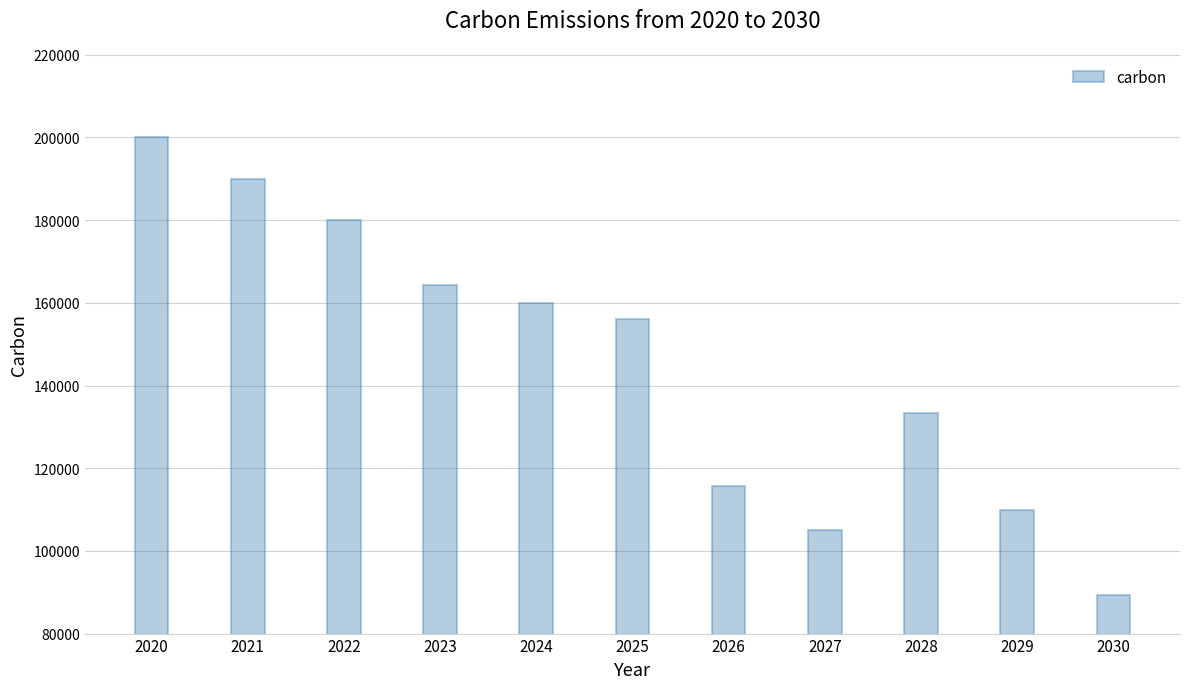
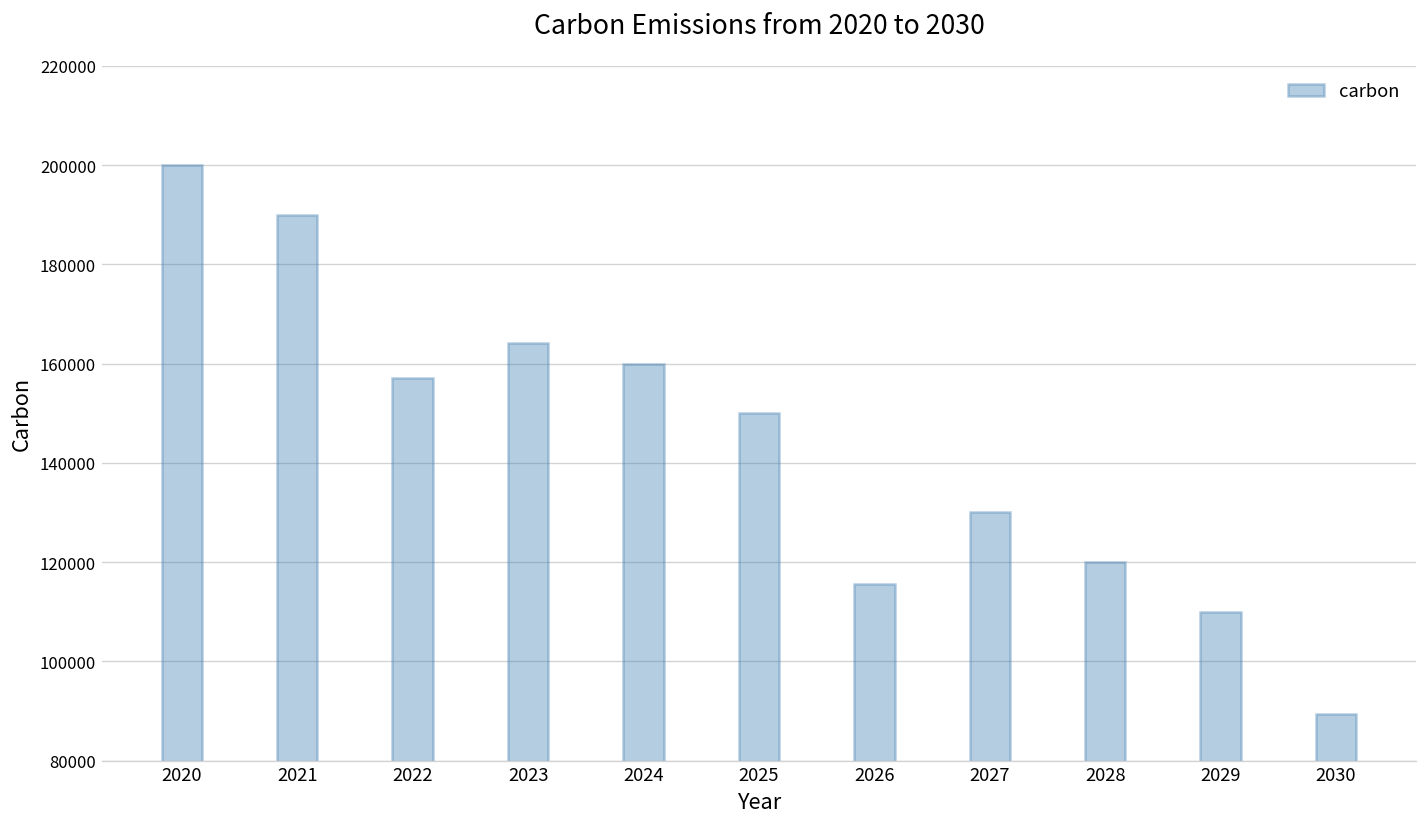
  {
    "2020": 200000,
    "2021": 190000,
-   "2022": 180000,
+   "2022": 157000,
    "2023": 164000,
    "2024": 160000,
-   "2025": 156000,
+   "2025": 150000,
    "2026": 116000,
-   "2027": 105000,
-   "2028": 133000,
+   "2027": 130000,
+   "2028": 120000,
    "2029": 110000,
    "2030": 89000
  }
